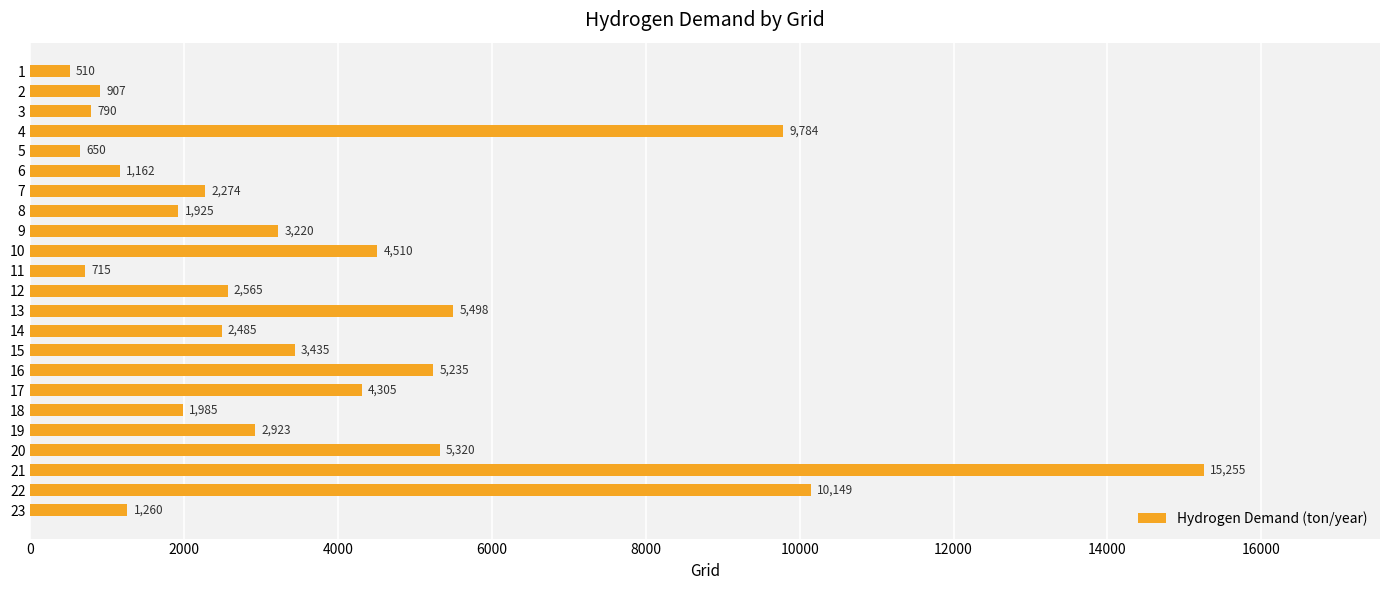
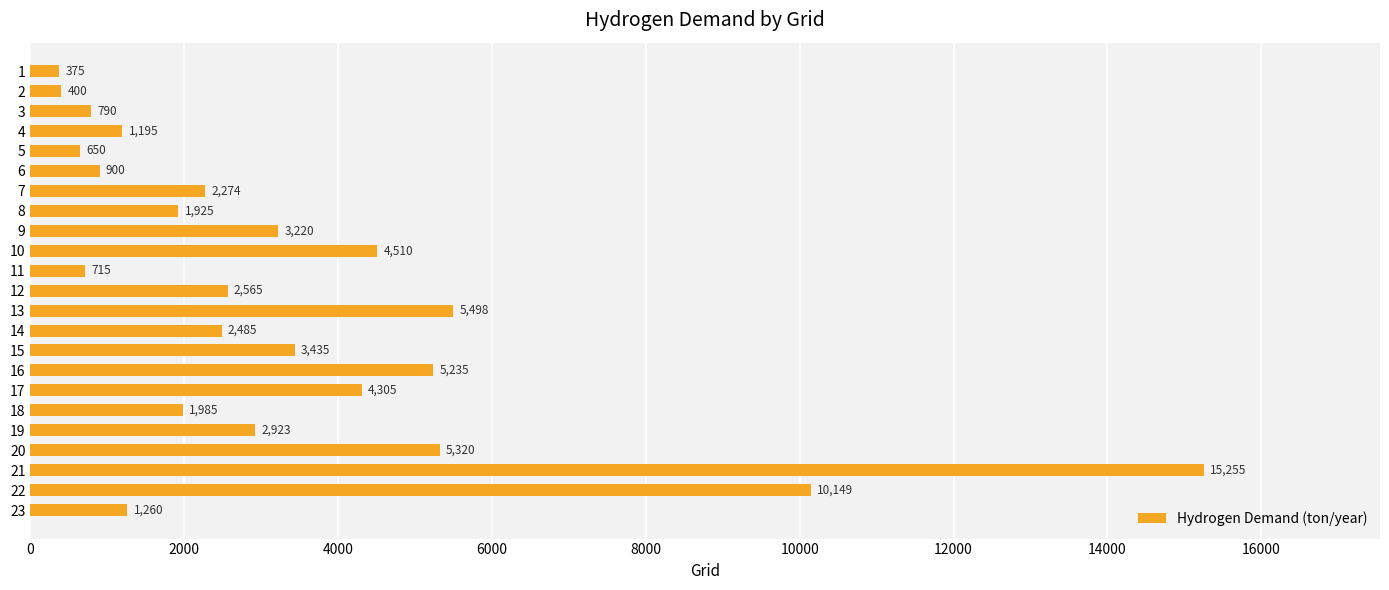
  {
-   "1": "510",
-   "2": "907",
+   "1": "375",
+   "2": "400",
    "3": "790",
-   "4": "9,784",
+   "4": "1,195",
    "5": "650",
-   "6": "1,162",
+   "6": "900",
    "7": "2,274",
    "8": "1,925",
    "9": "3,220",
    "10": "4,510",
    "11": "715",
    "12": "2,565",
    "13": "5,498",
    "14": "2,485",
    "15": "3,435",
    "16": "5,235",
    "17": "4,305",
    "18": "1,985",
    "19": "2,923",
    "20": "5,320",
    "21": "15,255",
    "22": "10,149",
    "23": "1,260"
  }
